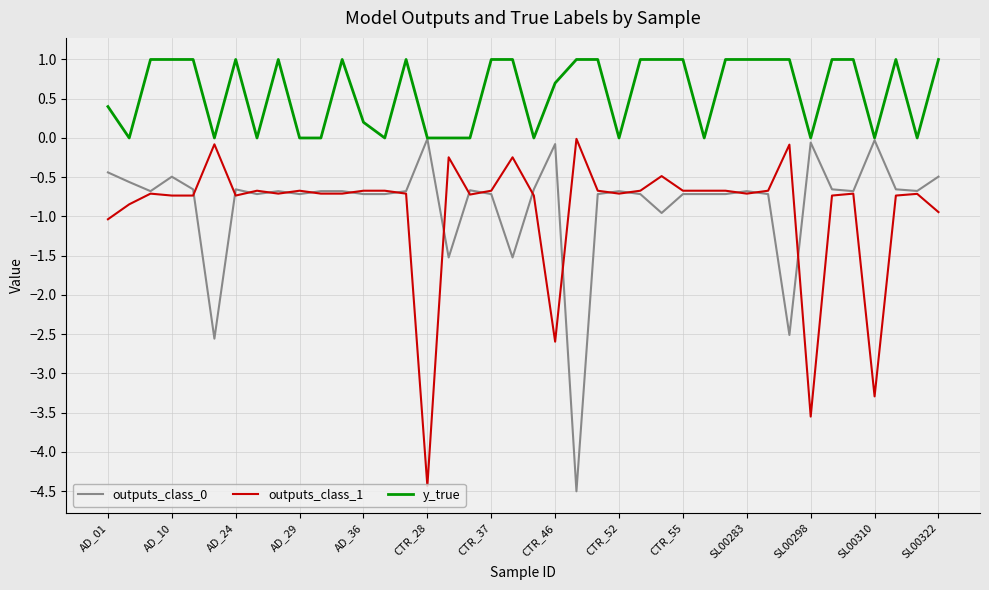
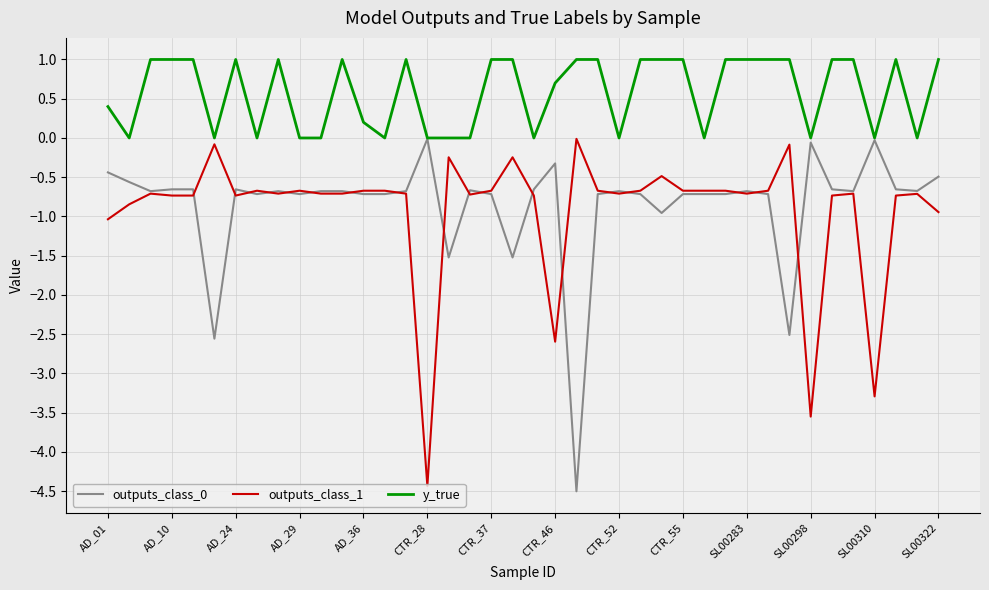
  {
    "outputs_class_0": {
      "AD_01": -0.4,
-     "AD_10": -0.5,
+     "AD_10": -0.7,
      "AD_24": -0.7,
      "AD_29": -0.7,
      "AD_36": -0.7,
      "CTR_37": -0.7,
-     "CTR_46": -0.1,
+     "CTR_46": -0.3,
      "CTR_55": -0.7,
      "SL00298": -0.1,
      "SL00322": -0.5
    },
    "outputs_class_1": {
      "AD_01": -1.0,
      "AD_10": -0.7,
      "AD_24": -0.7,
      "AD_29": -0.7,
      "AD_36": -0.7,
      "CTR_37": -0.7,
      "CTR_46": -2.6,
      "CTR_55": -0.7,
      "SL00298": -3.5,
      "SL00310": -3.3,
      "SL00322": -0.9
    },
    "y_true": {
      "AD_01": 0.4,
      "AD_10": 1.0,
      "AD_24": 1.0,
      "AD_29": 0.0,
      "AD_36": 0.2,
      "CTR_37": 1.0,
      "CTR_46": 0.7,
      "CTR_52": 0.0,
      "CTR_55": 1.0,
      "SL00283": 1.0,
      "SL00298": 0.0,
      "SL00322": 1.0
    }
  }
